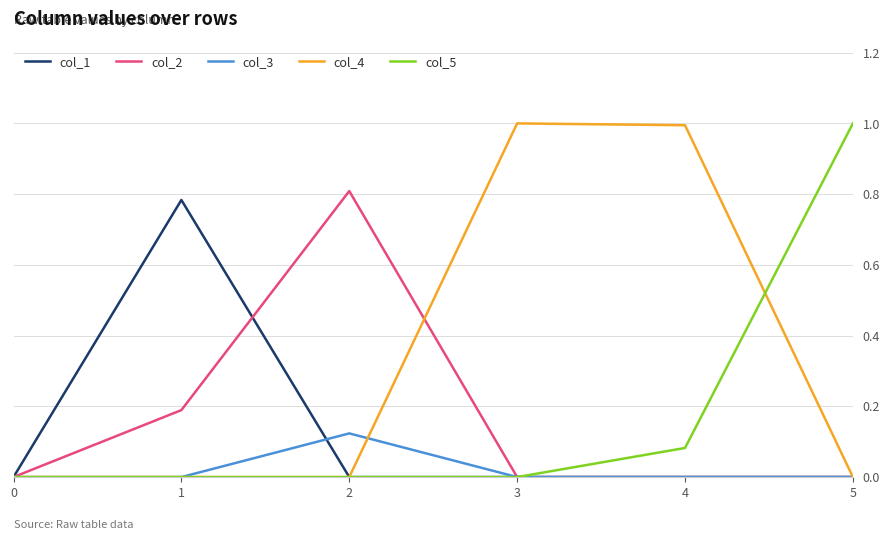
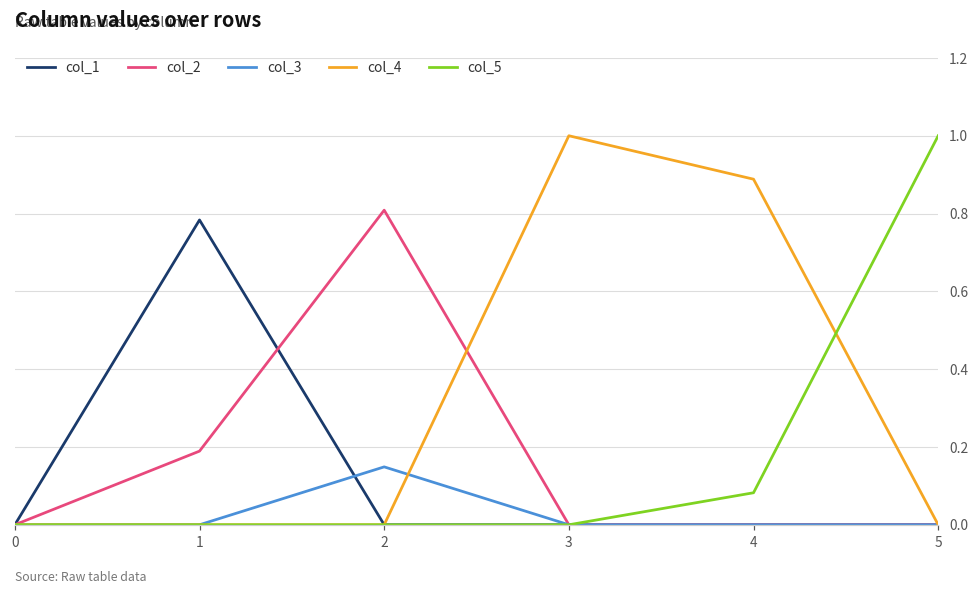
  {
    "col_1": {
      "1": 0.78
    },
    "col_2": {
      "1": 0.19,
      "2": 0.81
    },
    "col_3": {
-     "2": 0.12
+     "2": 0.15
    },
    "col_4": {
      "3": 1.00,
-     "4": 0.99
+     "4": 0.89
    },
    "col_5": {
      "4": 0.08,
      "5": 1.00
    }
  }
